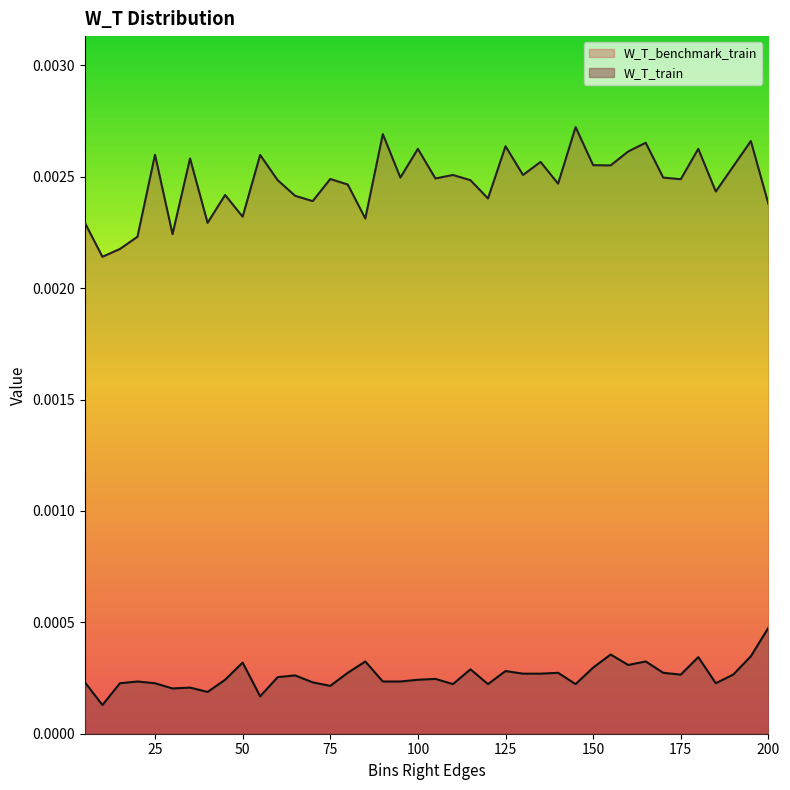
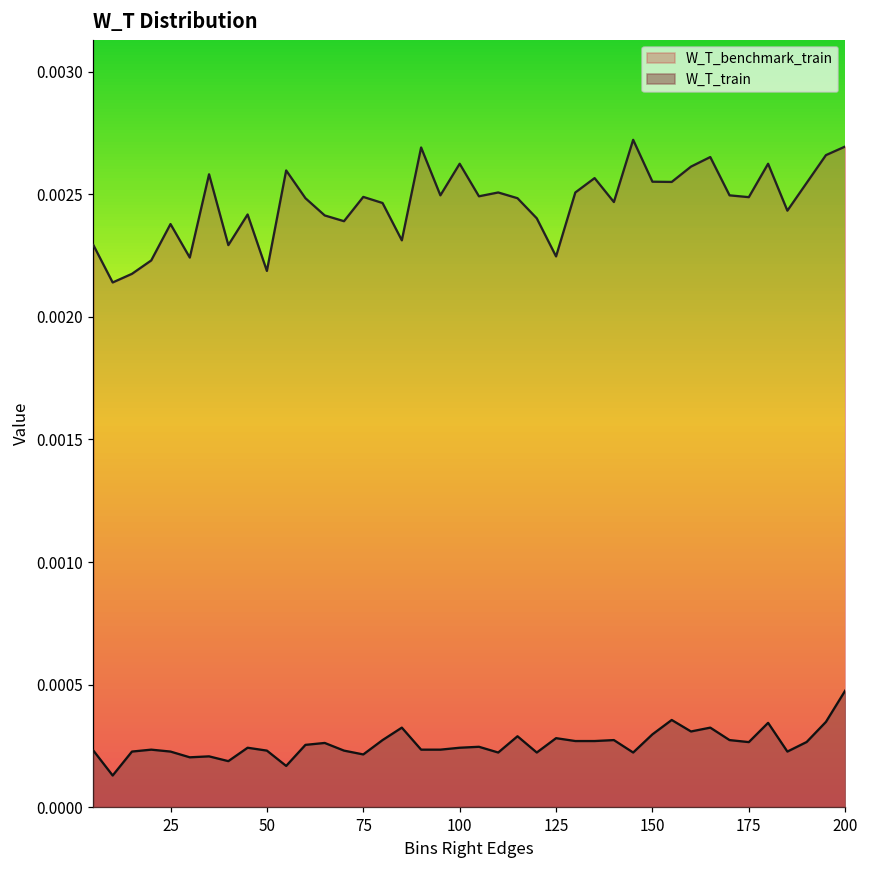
  {
    "W_T_benchmark_train": {
-     "25": 0.00260,
-     "50": 0.00232,
+     "25": 0.00238,
+     "50": 0.00219,
      "75": 0.00249,
      "100": 0.00263,
-     "125": 0.00264,
+     "125": 0.00225,
      "150": 0.00255,
      "175": 0.00249,
-     "200": 0.00238
+     "200": 0.00270
    },
    "W_T_train": {
      "25": 0.00023,
-     "50": 0.00032,
+     "50": 0.00023,
      "75": 0.00021,
      "100": 0.00024,
      "125": 0.00028,
      "150": 0.00030,
      "175": 0.00027,
      "200": 0.00048
    }
  }
